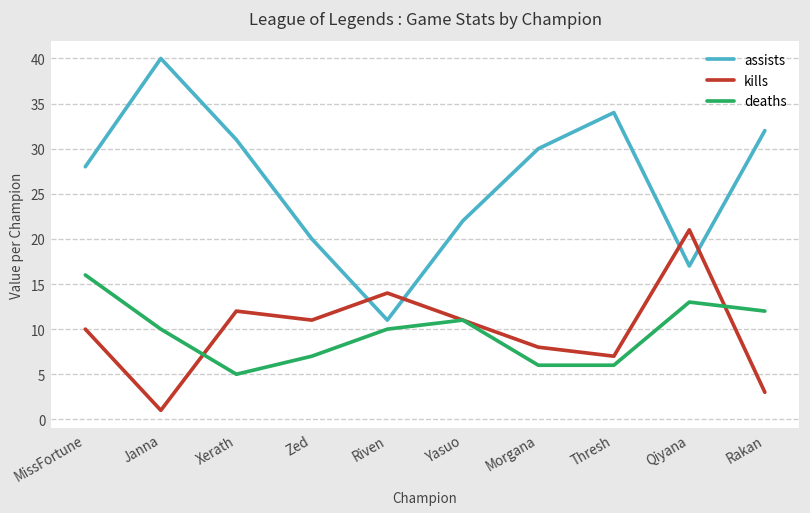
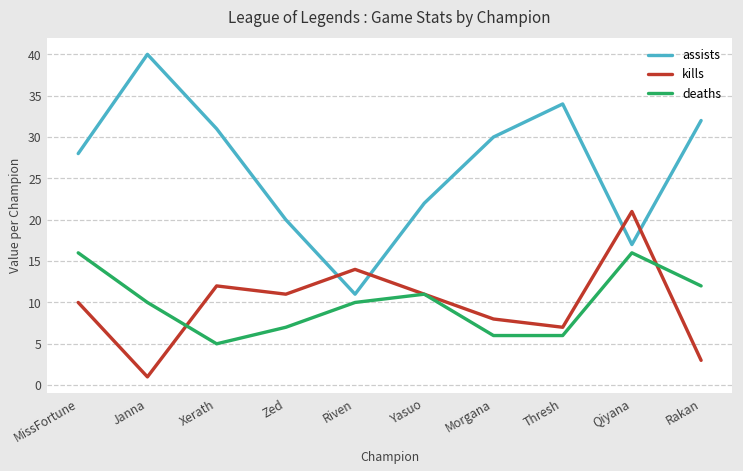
  {
    "assists": {
      "MissFortune": 28,
      "Janna": 40,
      "Xerath": 31,
      "Zed": 20,
      "Riven": 11,
      "Yasuo": 22,
      "Morgana": 30,
      "Thresh": 34,
      "Qiyana": 17,
      "Rakan": 32
    },
    "kills": {
      "MissFortune": 10,
      "Janna": 1,
      "Xerath": 12,
      "Zed": 11,
      "Riven": 14,
      "Morgana": 8,
      "Thresh": 7,
      "Qiyana": 21,
      "Rakan": 3
    },
    "deaths": {
      "MissFortune": 16,
      "Janna": 10,
      "Xerath": 5,
      "Zed": 7,
      "Riven": 10,
      "Morgana": 6,
      "Thresh": 6,
-     "Qiyana": 13,
+     "Qiyana": 16,
      "Rakan": 12
    }
  }
